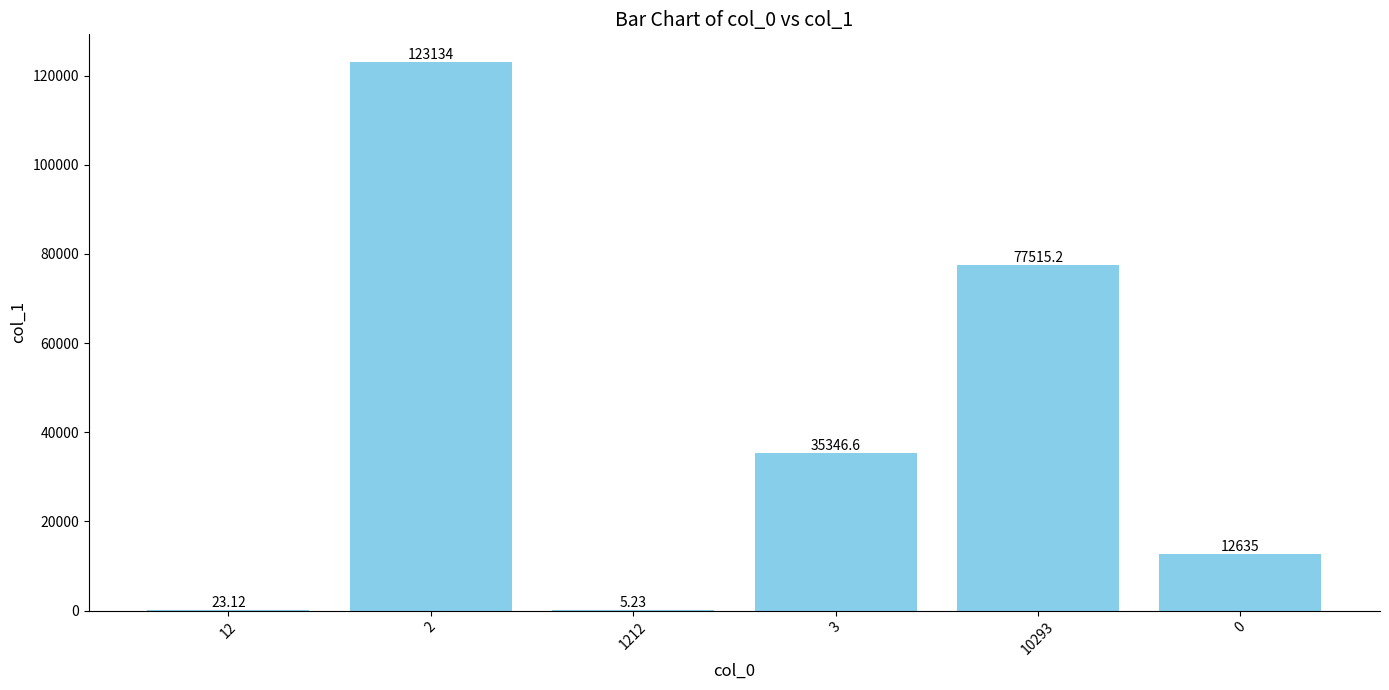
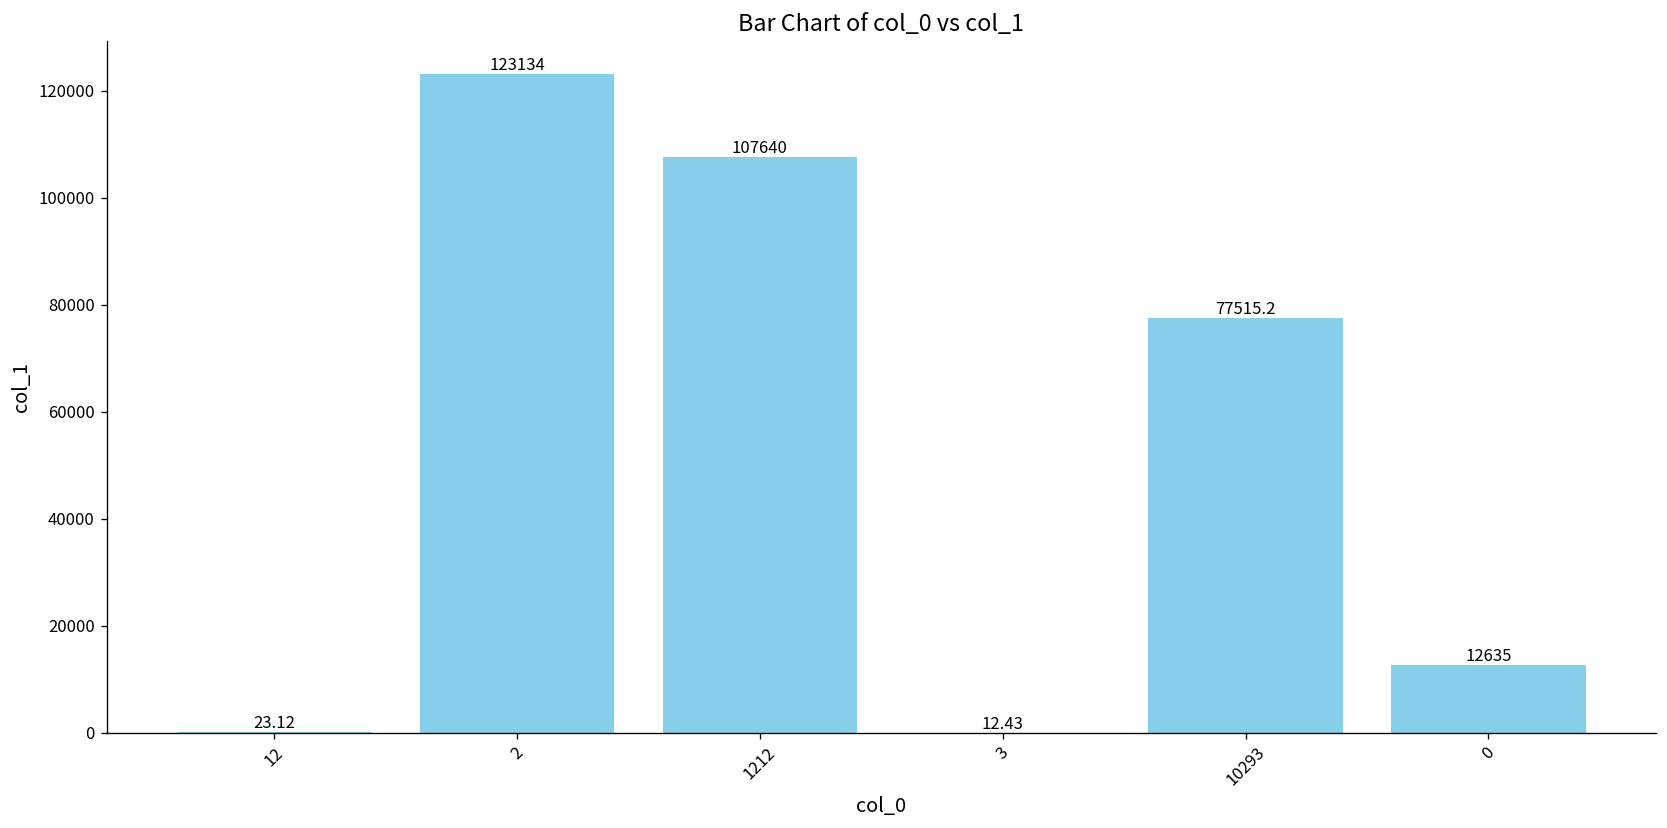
  {
    "12": 23.12,
    "2": 123134,
-   "1212": 5.23,
-   "3": 35346.6,
+   "1212": 107640,
+   "3": 12.43,
    "10293": 77515.2,
    "0": 12635
  }
